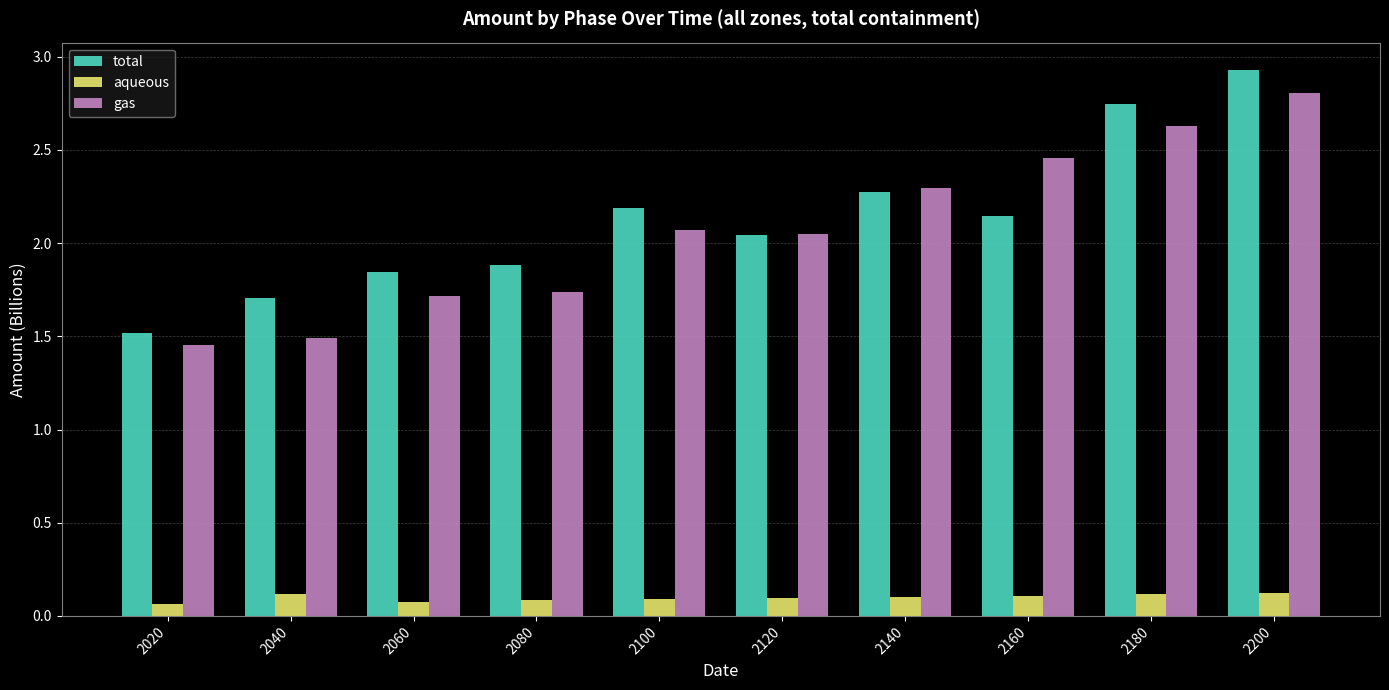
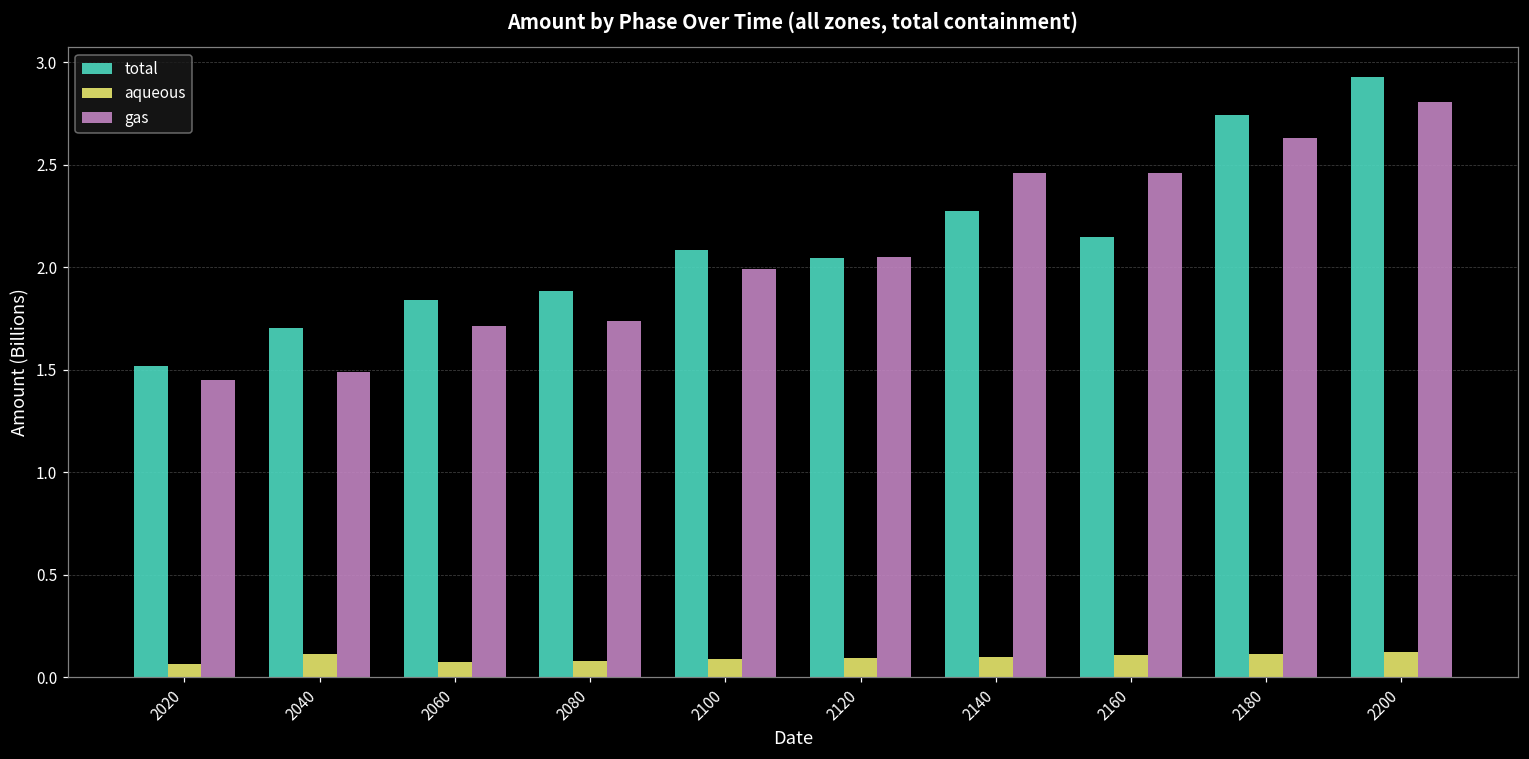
  {
    "total": {
      "2020": 1.52,
      "2040": 1.71,
      "2060": 1.84,
      "2080": 1.88,
-     "2100": 2.19,
+     "2100": 2.08,
      "2120": 2.04,
      "2140": 2.28,
      "2160": 2.15,
      "2180": 2.74,
      "2200": 2.93
    },
    "aqueous": {
      "2020": 0.07,
      "2040": 0.12,
      "2060": 0.08,
      "2080": 0.08,
      "2100": 0.09,
      "2120": 0.10,
      "2140": 0.10,
      "2160": 0.11,
      "2180": 0.12,
      "2200": 0.12
    },
    "gas": {
      "2020": 1.45,
      "2040": 1.49,
      "2060": 1.72,
      "2080": 1.74,
-     "2100": 2.07,
+     "2100": 1.99,
      "2120": 2.05,
-     "2140": 2.30,
+     "2140": 2.46,
      "2160": 2.46,
      "2180": 2.63,
      "2200": 2.81
    }
  }
